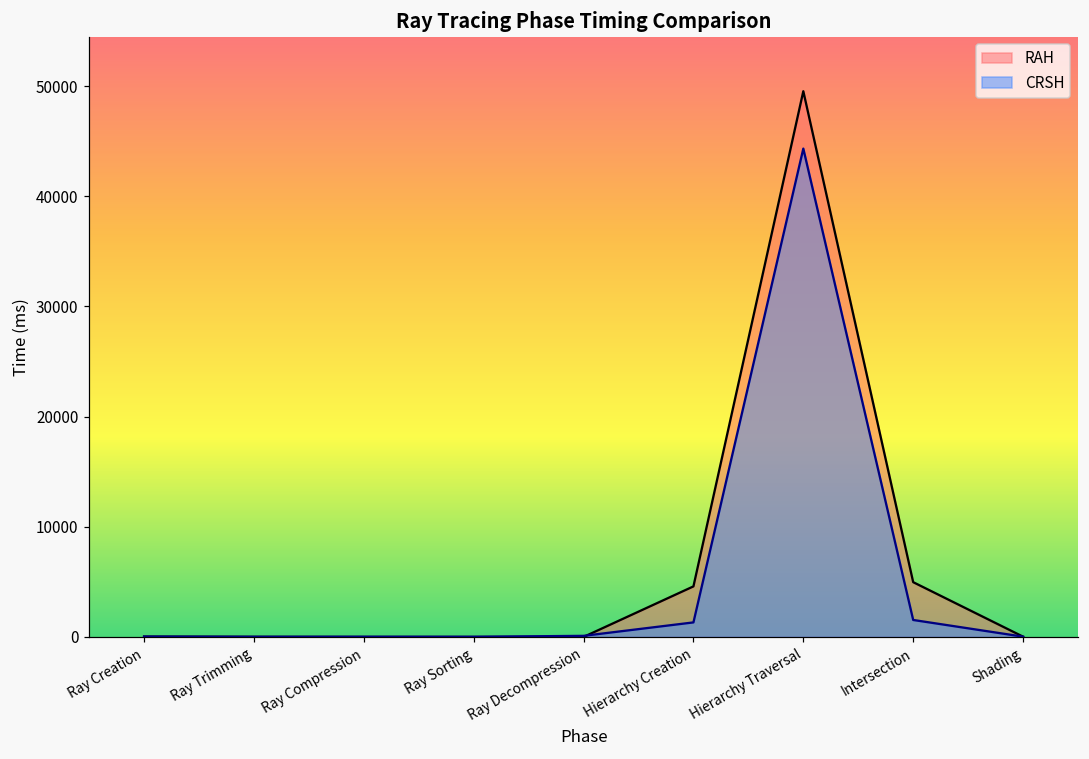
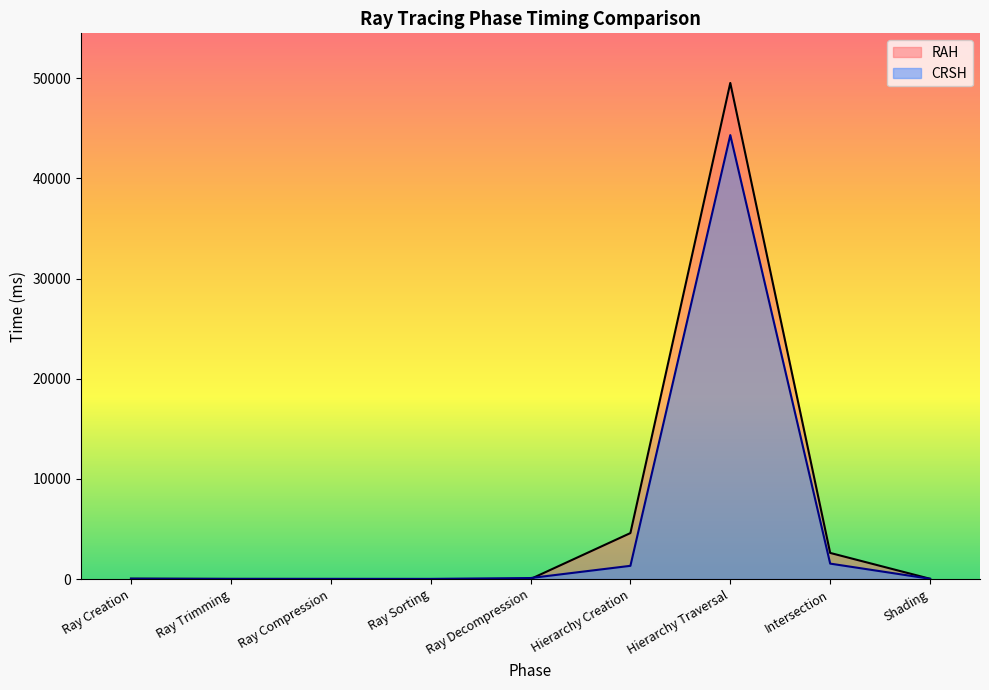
  {
    "RAH": {
      "Hierarchy Creation": 4600,
      "Hierarchy Traversal": 49500,
-     "Intersection": 5000
+     "Intersection": 2600
    },
    "CRSH": {
      "Hierarchy Creation": 1300,
      "Hierarchy Traversal": 44300,
      "Intersection": 1500
    }
  }
